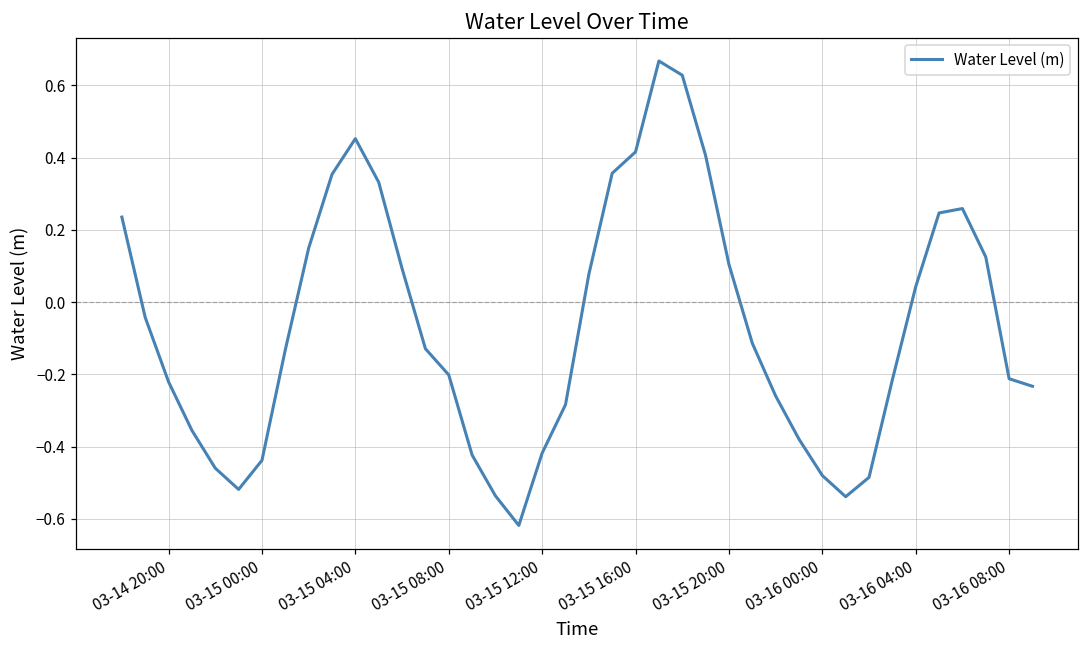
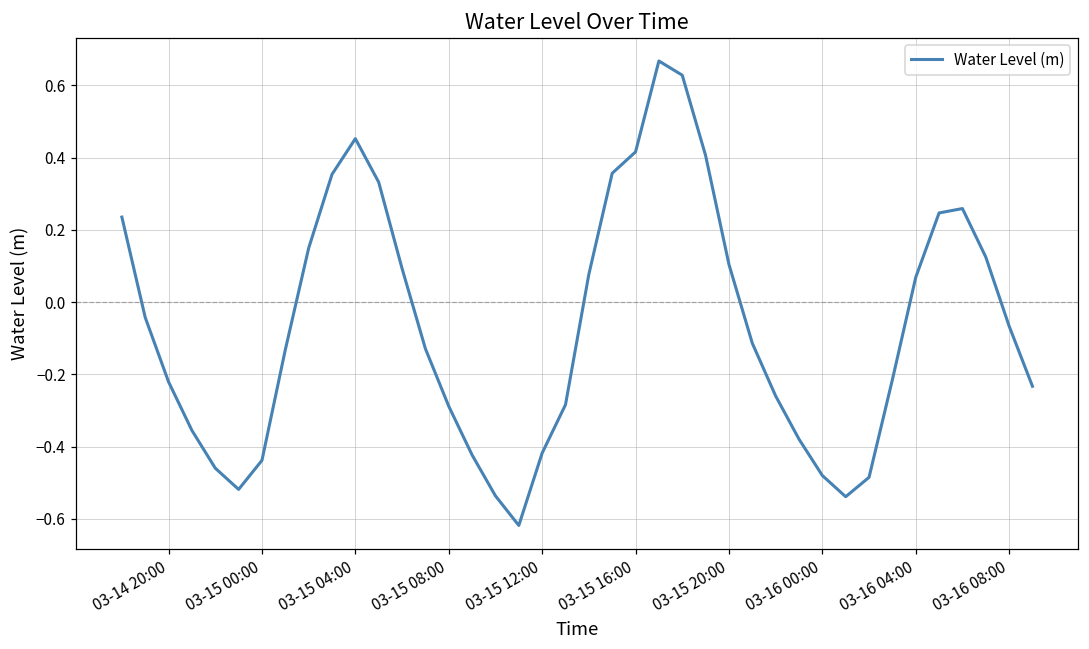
  {
    "03-14 20:00": -0.22,
    "03-15 00:00": -0.44,
    "03-15 04:00": 0.45,
-   "03-15 08:00": -0.20,
+   "03-15 08:00": -0.29,
    "03-15 12:00": -0.42,
    "03-15 16:00": 0.42,
    "03-15 20:00": 0.10,
    "03-16 00:00": -0.48,
-   "03-16 04:00": 0.04,
-   "03-16 08:00": -0.21
+   "03-16 04:00": 0.07,
+   "03-16 08:00": -0.07
  }
